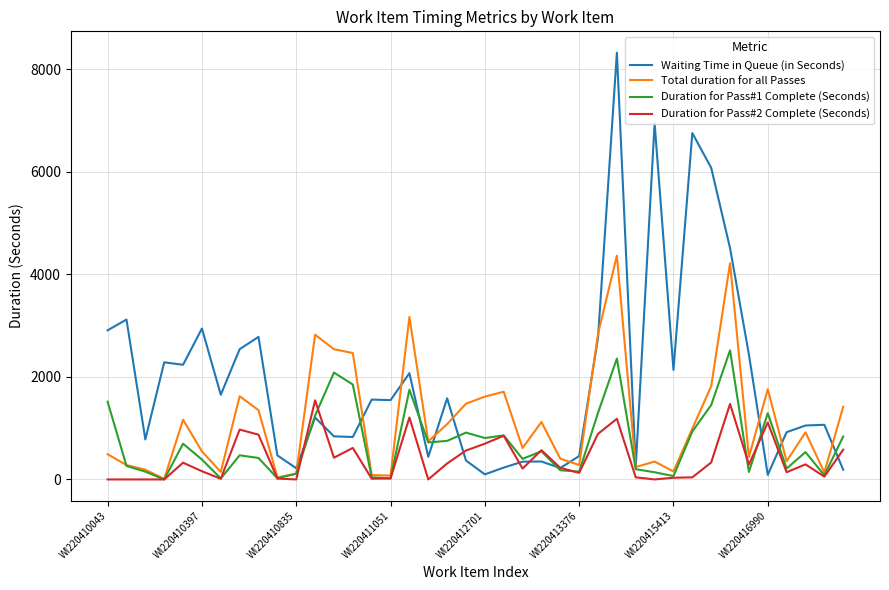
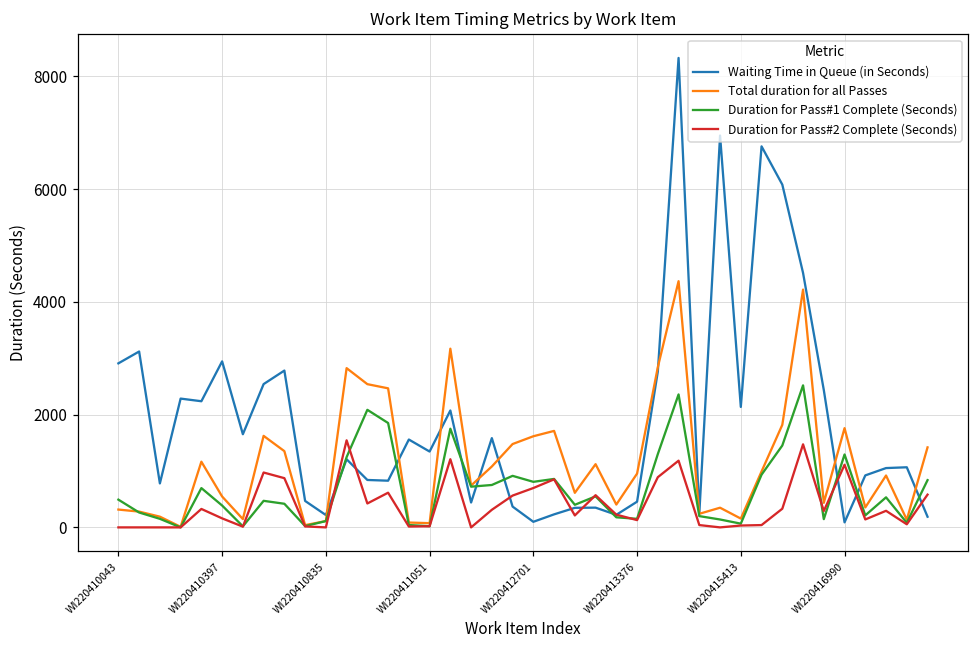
  {
    "Waiting Time in Queue (in Seconds)": {
      "WI220410043": 2900,
      "WI220410397": 2900,
      "WI220410835": 200,
-     "WI220411051": 1500,
+     "WI220411051": 1300,
      "WI220412701": 100,
      "WI220413376": 500,
      "WI220415413": 2100,
      "WI220416990": 100
    },
    "Total duration for all Passes": {
-     "WI220410043": 500,
+     "WI220410043": 300,
      "WI220410397": 500,
      "WI220411051": 100,
      "WI220412701": 1600,
-     "WI220413376": 300,
+     "WI220413376": 1000,
      "WI220415413": 200,
      "WI220416990": 1800
    },
    "Duration for Pass#1 Complete (Seconds)": {
-     "WI220410043": 1500,
+     "WI220410043": 500,
      "WI220410397": 400,
      "WI220412701": 800,
      "WI220416990": 1300
    },
    "Duration for Pass#2 Complete (Seconds)": {
      "WI220410043": 0,
      "WI220410397": 200,
      "WI220410835": 0,
      "WI220412701": 700,
      "WI220416990": 1100
    }
  }
